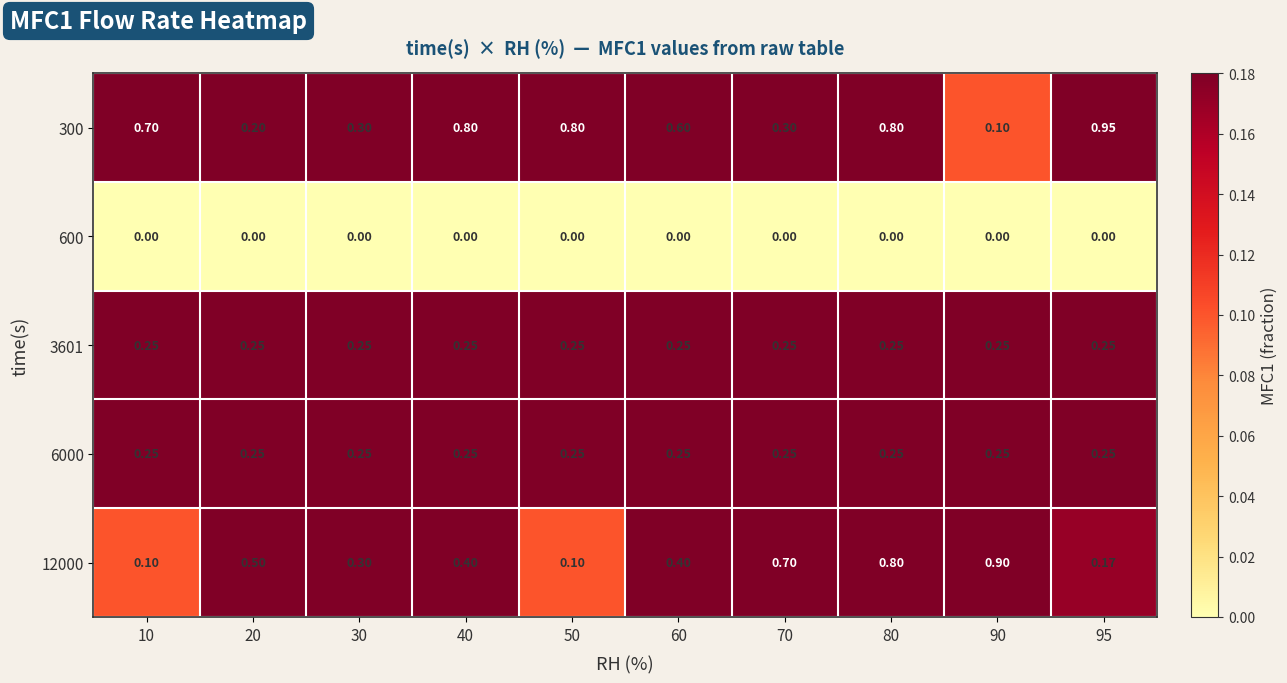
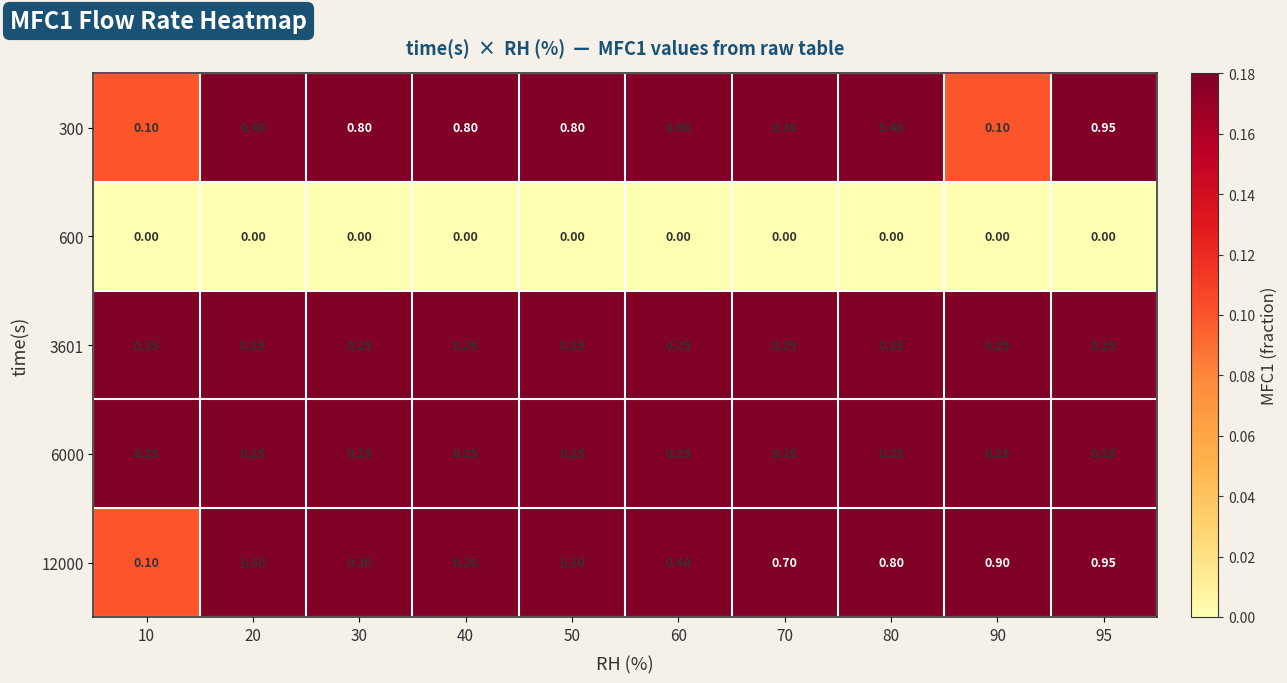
  {
    "300": {
-     "10": 0.70,
-     "20": 0.20,
-     "30": 0.30,
+     "10": 0.10,
+     "20": 0.40,
+     "30": 0.80,
      "40": 0.80,
      "50": 0.80,
      "60": 0.60,
      "70": 0.30,
-     "80": 0.80,
+     "80": 0.40,
      "90": 0.10,
      "95": 0.95
    },
    "600": {
      "10": 0.00,
      "20": 0.00,
      "30": 0.00,
      "40": 0.00,
      "50": 0.00,
      "60": 0.00,
      "70": 0.00,
      "80": 0.00,
      "90": 0.00,
      "95": 0.00
    },
    "3601": {
      "10": 0.25,
      "20": 0.25,
      "30": 0.25,
      "40": 0.25,
      "50": 0.25,
      "60": 0.25,
      "70": 0.25,
      "80": 0.25,
      "90": 0.25,
      "95": 0.25
    },
    "6000": {
      "10": 0.25,
      "20": 0.25,
      "30": 0.25,
      "40": 0.25,
      "50": 0.25,
      "60": 0.25,
      "70": 0.25,
      "80": 0.25,
      "90": 0.25,
      "95": 0.25
    },
    "12000": {
      "10": 0.10,
      "20": 0.50,
      "30": 0.30,
-     "40": 0.40,
-     "50": 0.10,
+     "40": 0.20,
+     "50": 0.50,
      "60": 0.40,
      "70": 0.70,
      "80": 0.80,
      "90": 0.90,
-     "95": 0.17
+     "95": 0.95
    }
  }
